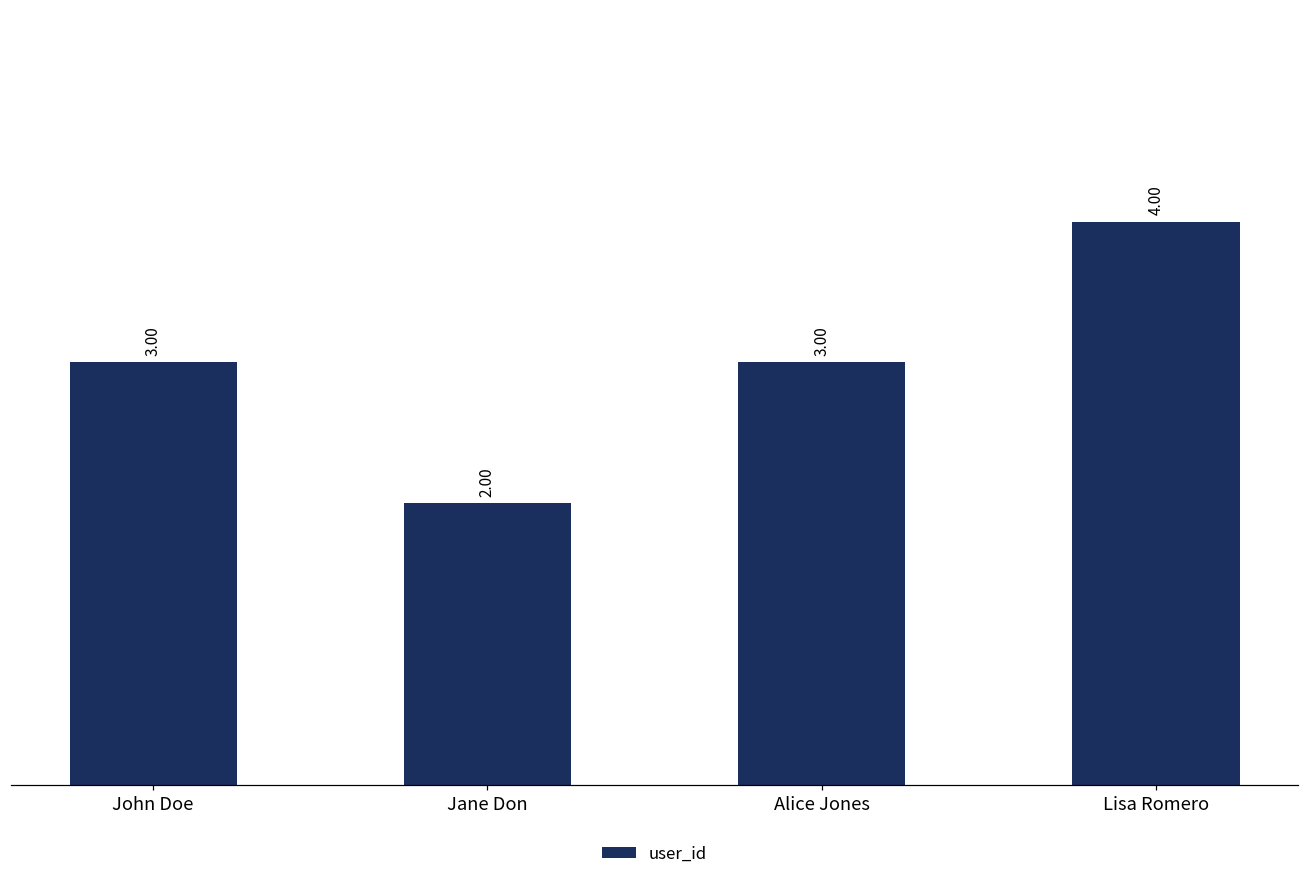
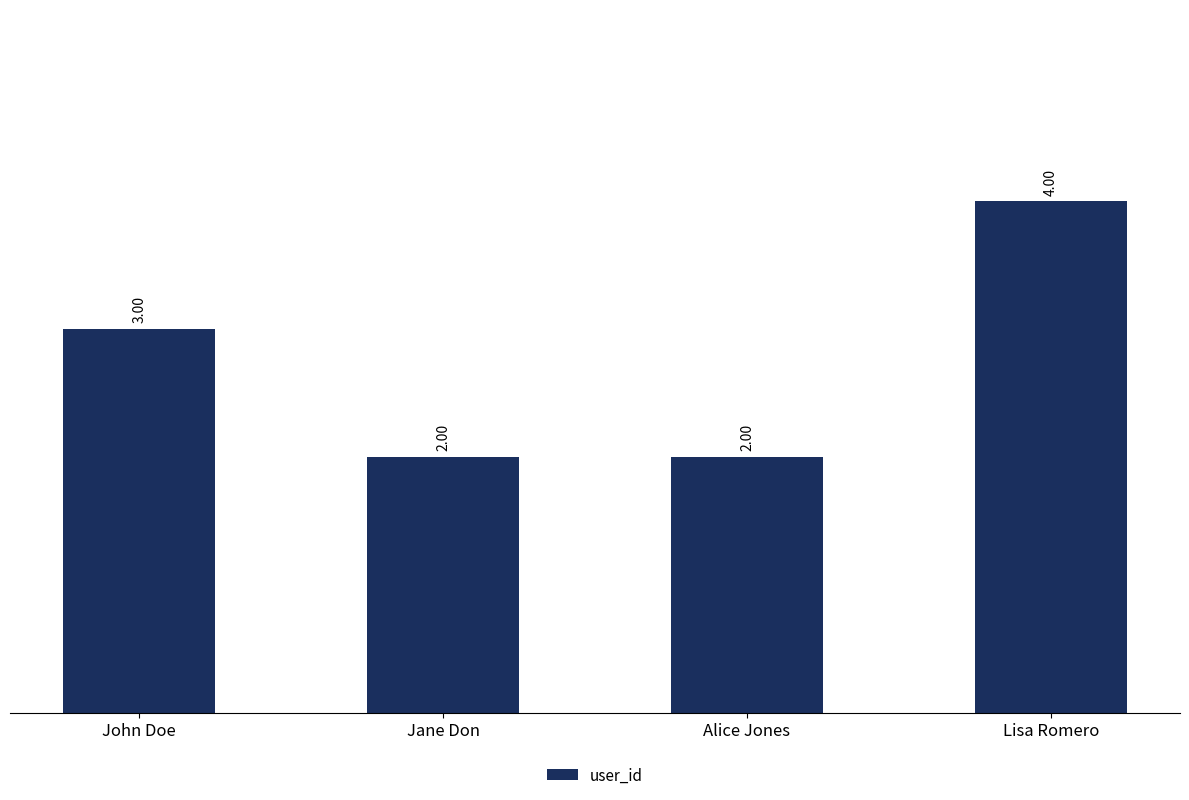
  {
    "John Doe": 3.00,
    "Jane Don": 2.00,
-   "Alice Jones": 3.00,
+   "Alice Jones": 2.00,
    "Lisa Romero": 4.00
  }
